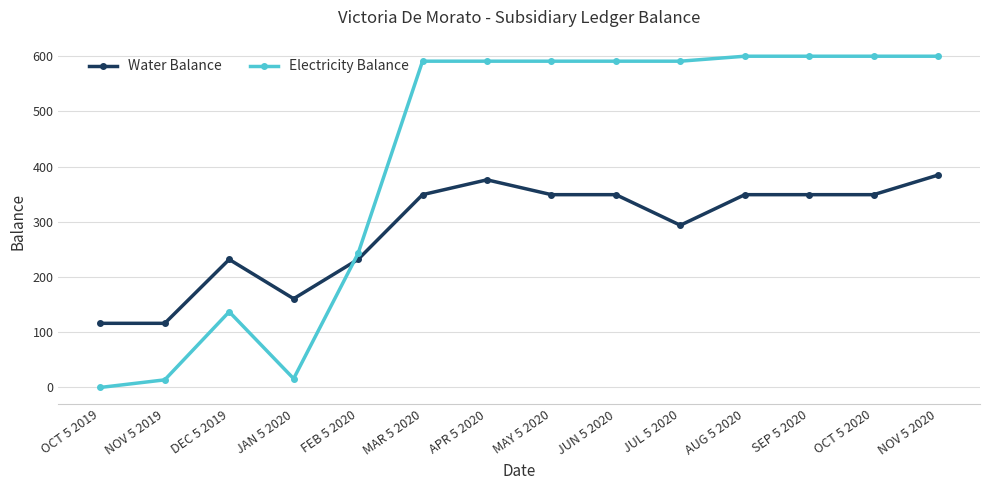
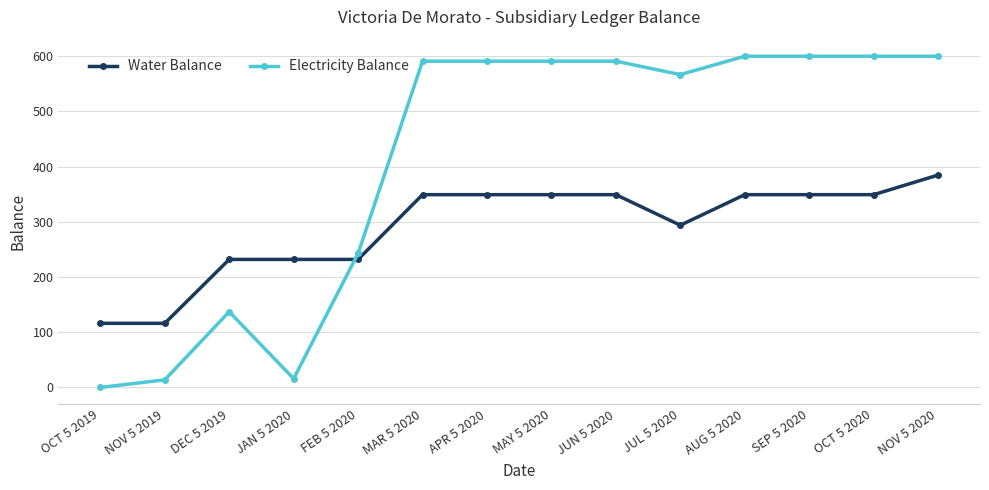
  {
    "Water Balance": {
      "OCT 5 2019": 120,
      "NOV 5 2019": 120,
      "DEC 5 2019": 230,
-     "JAN 5 2020": 160,
+     "JAN 5 2020": 230,
      "FEB 5 2020": 230,
      "MAR 5 2020": 350,
-     "APR 5 2020": 380,
+     "APR 5 2020": 350,
      "MAY 5 2020": 350,
      "JUN 5 2020": 350,
      "JUL 5 2020": 290,
      "AUG 5 2020": 350,
      "SEP 5 2020": 350,
      "OCT 5 2020": 350,
      "NOV 5 2020": 380
    },
    "Electricity Balance": {
      "OCT 5 2019": 0,
      "NOV 5 2019": 10,
      "DEC 5 2019": 140,
      "JAN 5 2020": 20,
      "FEB 5 2020": 240,
      "MAR 5 2020": 590,
      "APR 5 2020": 590,
      "MAY 5 2020": 590,
      "JUN 5 2020": 590,
-     "JUL 5 2020": 590,
+     "JUL 5 2020": 570,
      "AUG 5 2020": 600,
      "SEP 5 2020": 600,
      "OCT 5 2020": 600,
      "NOV 5 2020": 600
    }
  }
